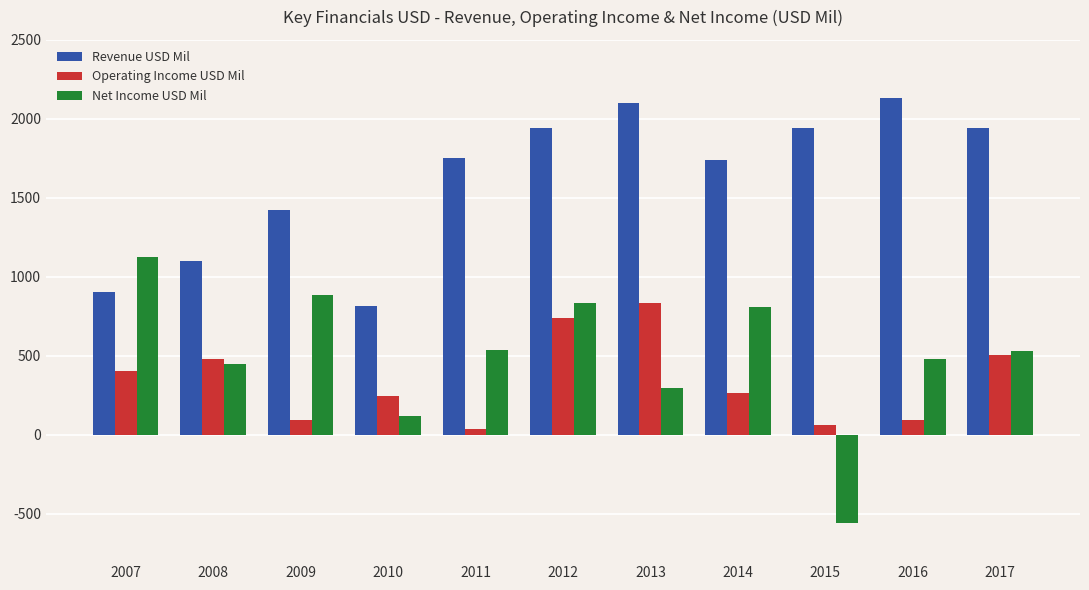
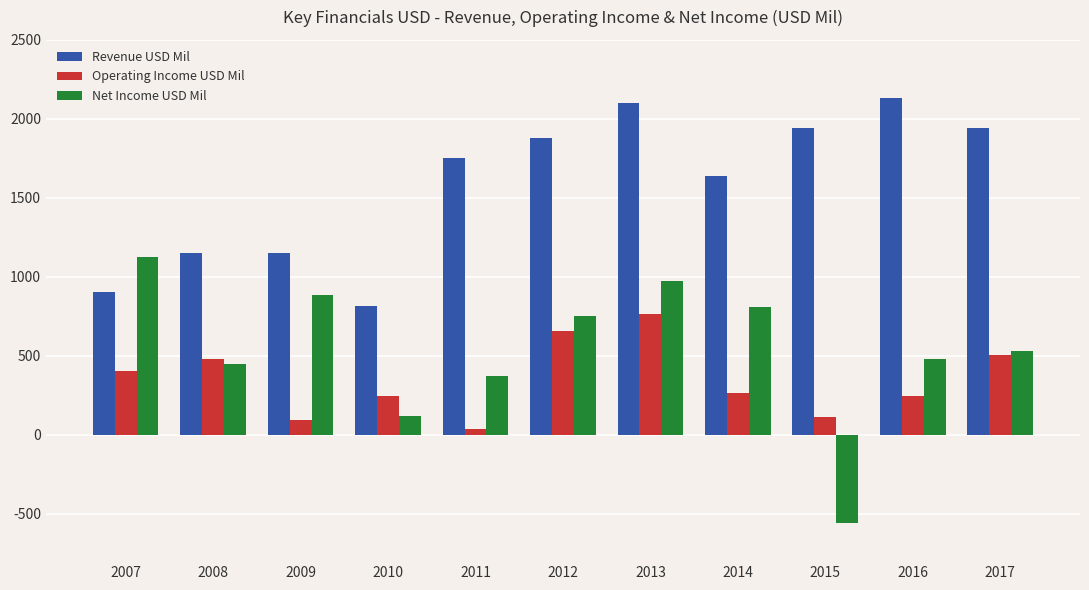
  {
    "Revenue USD Mil": {
      "2007": 910,
-     "2008": 1100,
-     "2009": 1420,
+     "2008": 1150,
+     "2009": 1150,
      "2010": 810,
      "2011": 1750,
-     "2012": 1940,
+     "2012": 1880,
      "2013": 2100,
-     "2014": 1740,
+     "2014": 1640,
      "2015": 1940,
      "2016": 2130,
      "2017": 1950
    },
    "Operating Income USD Mil": {
      "2007": 410,
      "2008": 480,
      "2009": 90,
      "2010": 250,
      "2011": 30,
-     "2012": 740,
-     "2013": 830,
+     "2012": 660,
+     "2013": 770,
      "2014": 260,
-     "2015": 60,
-     "2016": 90,
+     "2015": 110,
+     "2016": 250,
      "2017": 500
    },
    "Net Income USD Mil": {
      "2007": 1130,
      "2008": 450,
      "2009": 890,
      "2010": 120,
-     "2011": 540,
-     "2012": 830,
-     "2013": 300,
+     "2011": 370,
+     "2012": 750,
+     "2013": 970,
      "2014": 810,
      "2015": -560,
      "2016": 480,
      "2017": 530
    }
  }
